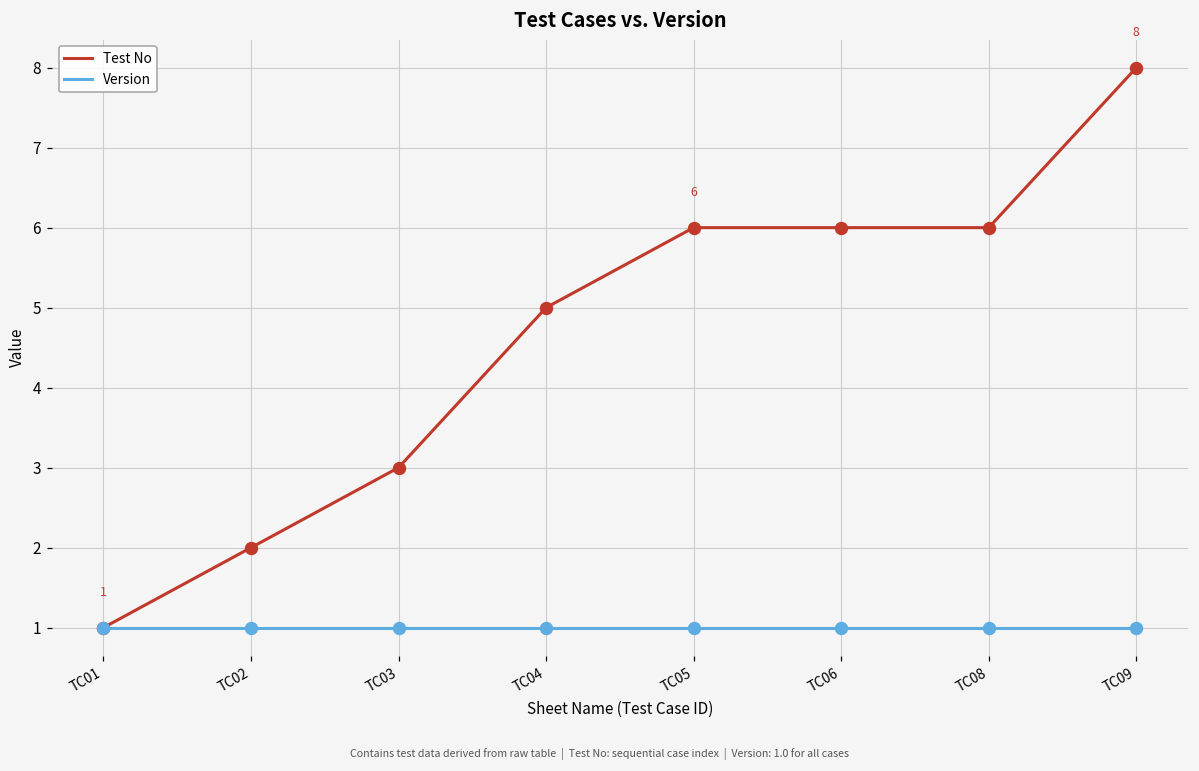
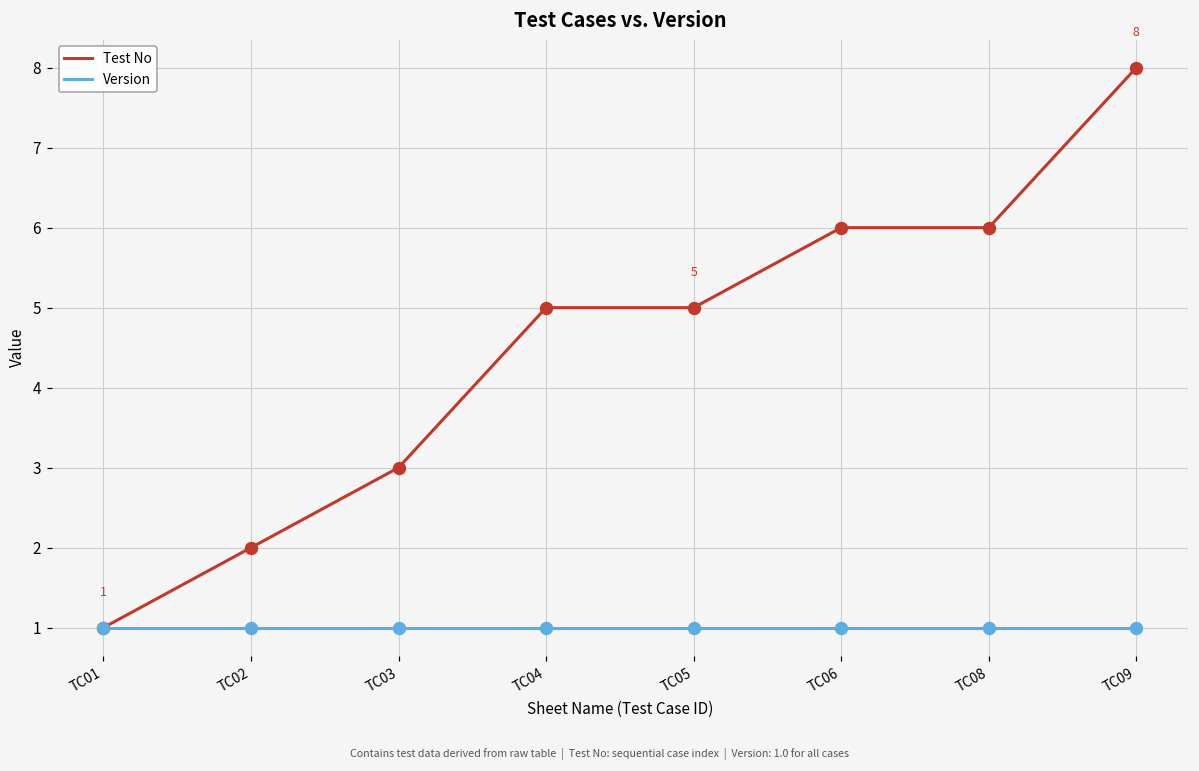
  {
    "Test No": {
-     "TC05": 6
+     "TC05": 5
    },
    "Version": {
      "TC02": 1.0,
      "TC03": 1.0,
      "TC04": 1.0,
      "TC05": 1.0,
      "TC06": 1.0,
      "TC08": 1.0,
      "TC09": 1.0
    }
  }
